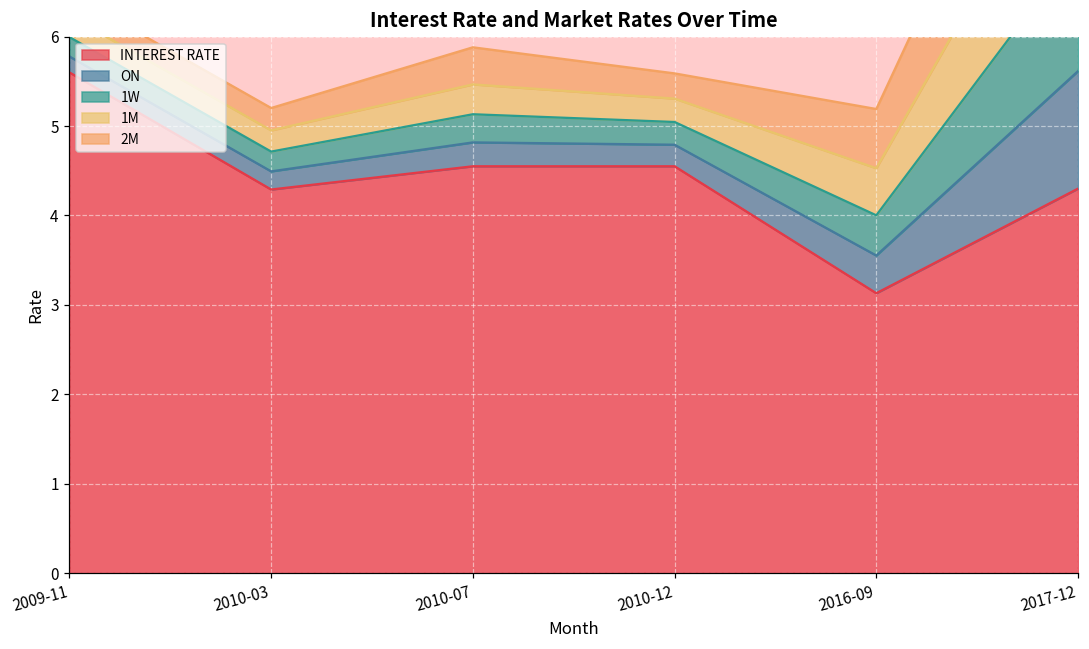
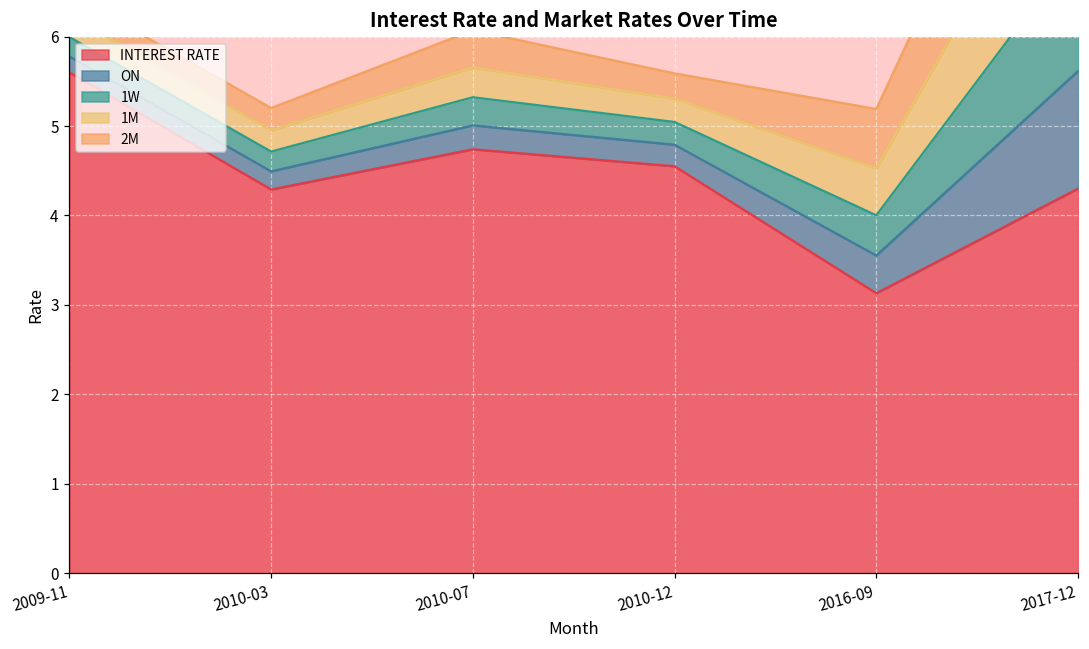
  {
    "INTEREST RATE": {
      "2009-11": 5.6,
      "2010-03": 4.3,
-     "2010-07": 4.6,
+     "2010-07": 4.7,
      "2010-12": 4.6,
      "2016-09": 3.1,
      "2017-12": 4.3
    }
  }
